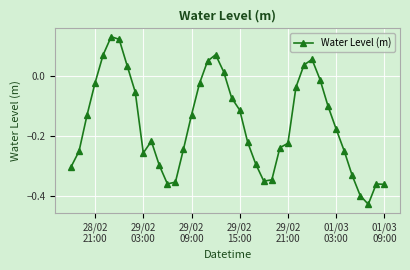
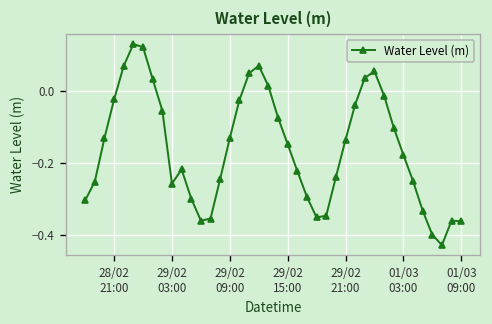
  {
    "28/02 21:00": -0.02,
    "29/02 03:00": -0.26,
    "29/02 09:00": -0.13,
-   "29/02 15:00": -0.11,
-   "29/02 21:00": -0.22,
+   "29/02 15:00": -0.15,
+   "29/02 21:00": -0.14,
    "01/03 03:00": -0.18,
    "01/03 09:00": -0.36
  }
